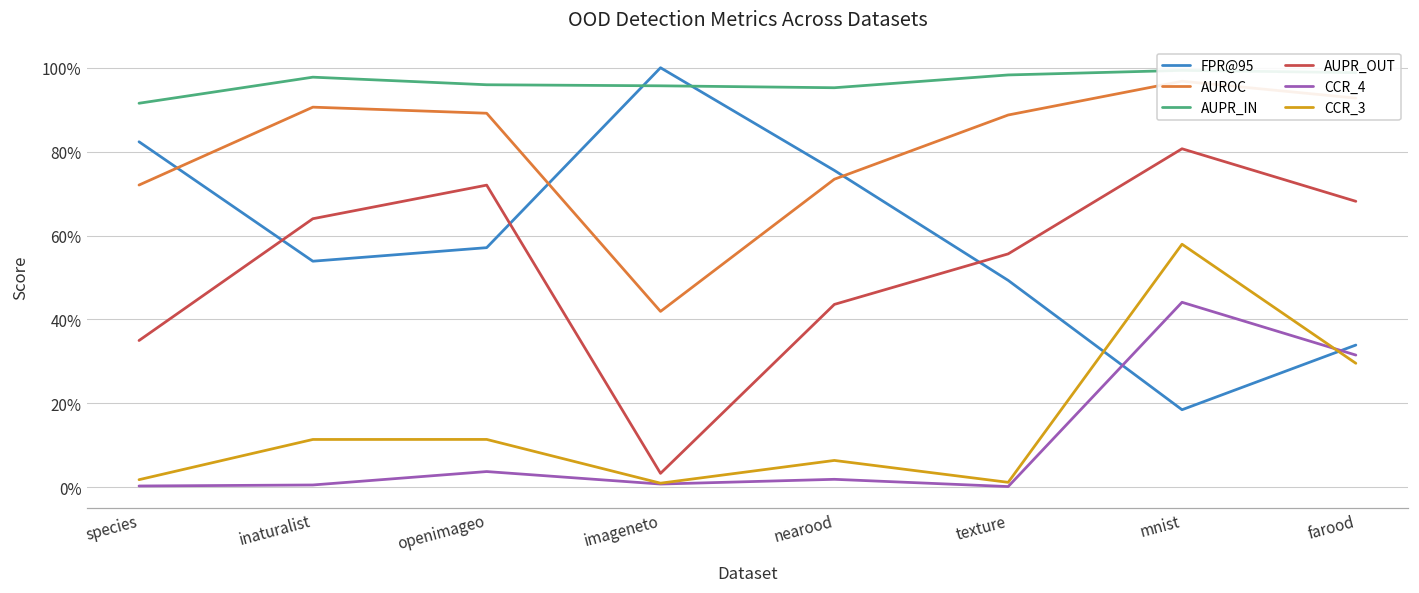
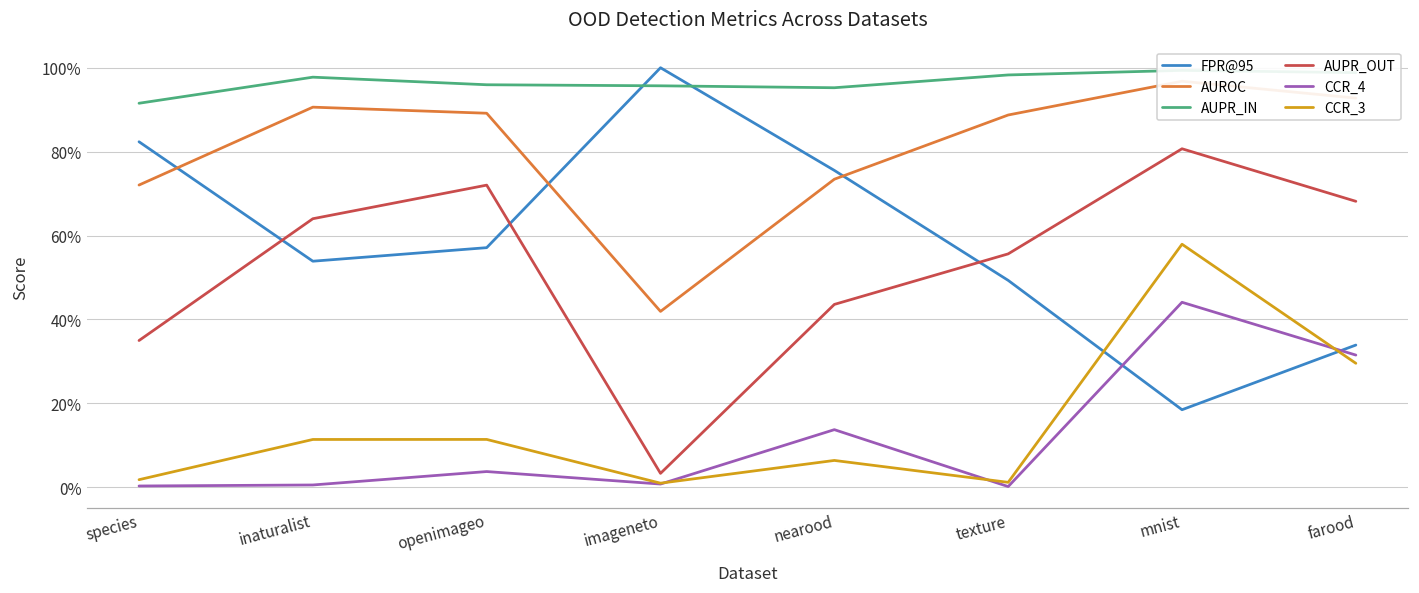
  {
    "FPR@95": {
      "species": "82%",
      "inaturalist": "54%",
      "openimageo": "57%",
      "imageneto": "100%",
      "nearood": "76%",
      "texture": "49%",
      "mnist": "18%",
      "farood": "34%"
    },
    "AUPR_IN": {
      "species": "92%",
      "inaturalist": "98%",
      "openimageo": "96%",
      "imageneto": "96%",
      "nearood": "95%",
      "texture": "98%"
    },
    "CCR_4": {
      "species": "0%",
      "inaturalist": "1%",
      "openimageo": "4%",
-     "nearood": "2%",
+     "nearood": "14%",
      "texture": "0%",
      "mnist": "44%",
      "farood": "31%"
    }
  }
